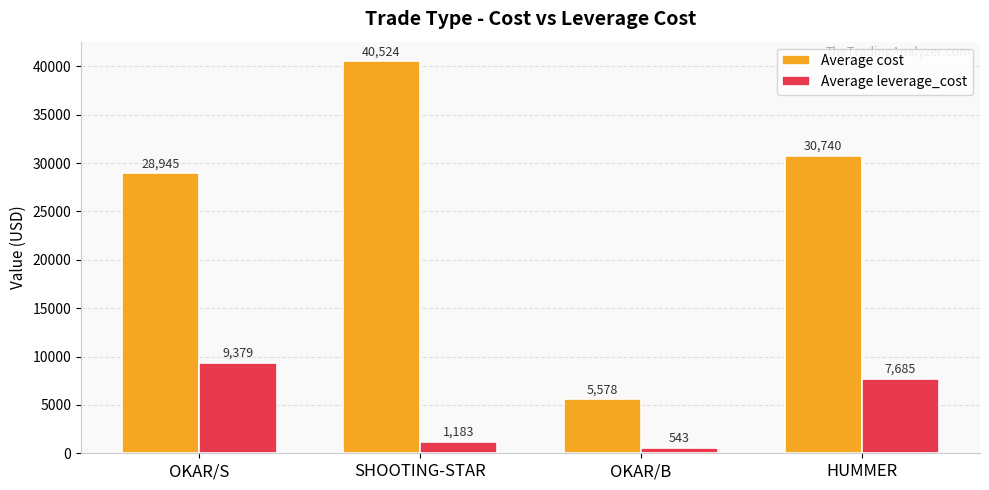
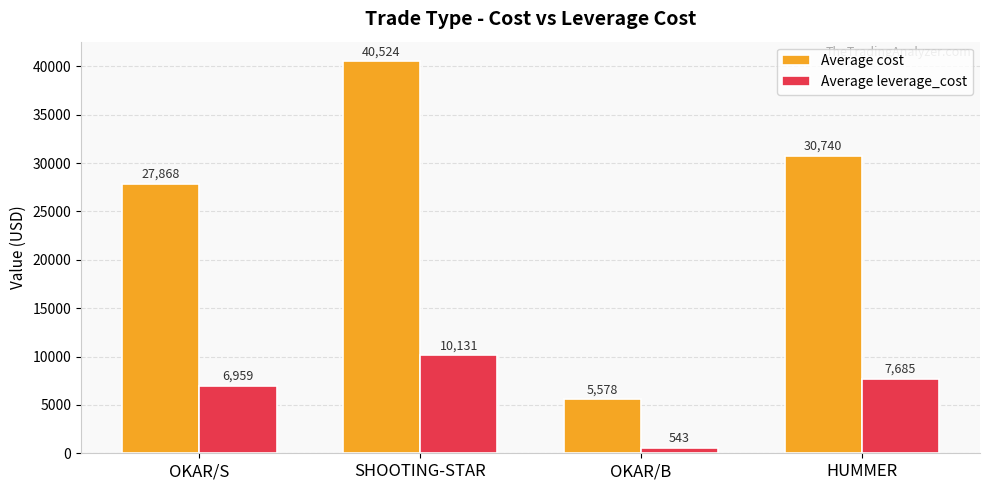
  {
    "Average cost": {
-     "OKAR/S": "28,945",
+     "OKAR/S": "27,868",
      "SHOOTING-STAR": "40,524",
      "OKAR/B": "5,578",
      "HUMMER": "30,740"
    },
    "Average leverage_cost": {
-     "OKAR/S": "9,379",
-     "SHOOTING-STAR": "1,183",
+     "OKAR/S": "6,959",
+     "SHOOTING-STAR": "10,131",
      "OKAR/B": "543",
      "HUMMER": "7,685"
    }
  }
